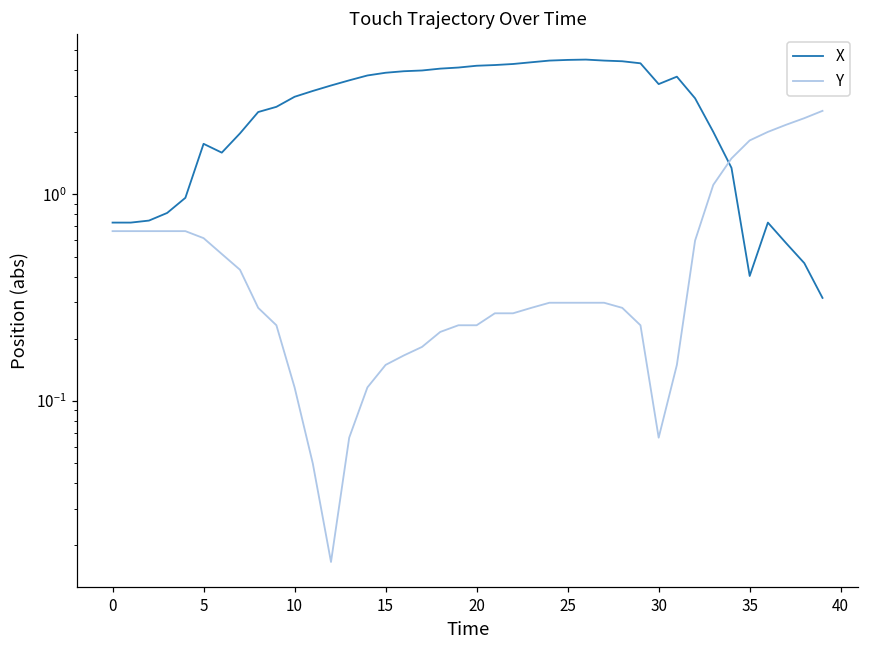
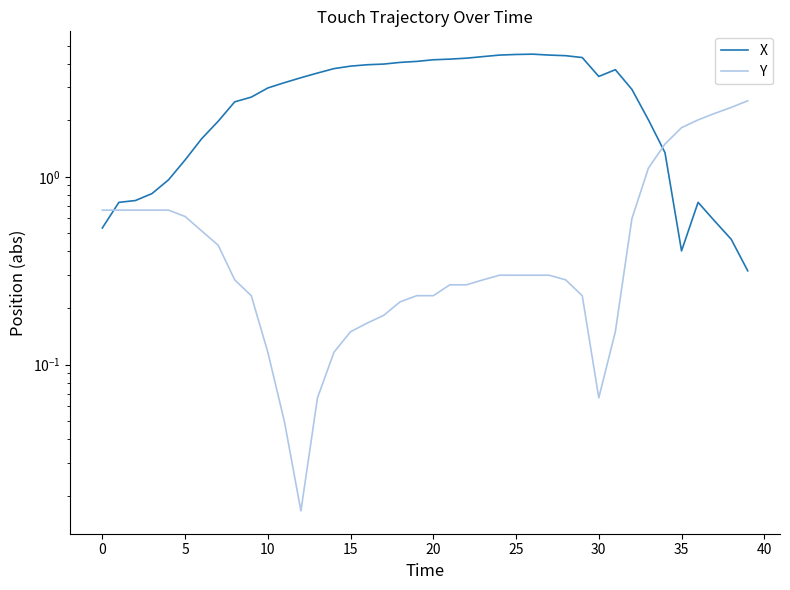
  {
    "X": {
-     "0": 0.73,
-     "5": 1.8,
+     "0": 0.53,
+     "5": 1.2,
      "10": 3.0,
      "15": 3.9,
      "20": 4.2,
      "25": 4.5,
      "30": 3.4,
      "35": 0.40
    },
    "Y": {
      "0": 0.66,
      "5": 0.61,
      "10": 0.12,
      "15": 0.15,
      "20": 0.23,
      "25": 0.30,
      "30": 0.066,
      "35": 1.8
    }
  }
